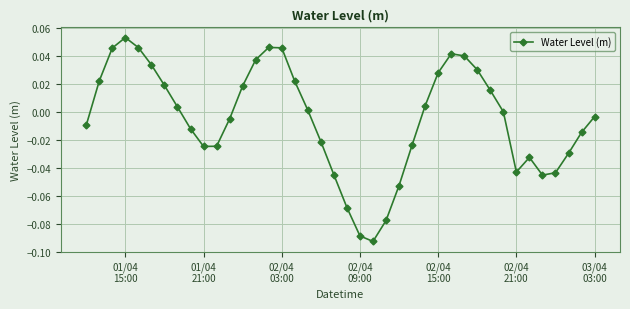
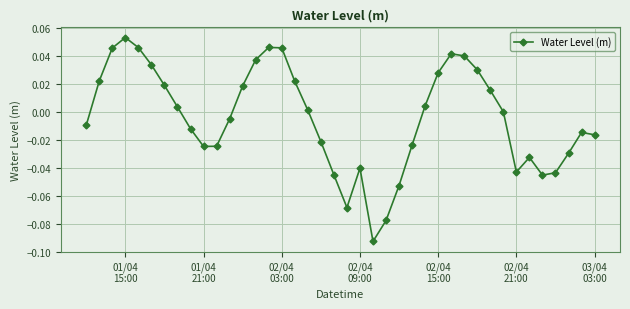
  {
    "01/04 15:00": 0.053,
    "01/04 21:00": -0.025,
    "02/04 03:00": 0.046,
-   "02/04 09:00": -0.089,
+   "02/04 09:00": -0.040,
    "02/04 15:00": 0.028,
    "02/04 21:00": -0.043,
-   "03/04 03:00": -0.003
+   "03/04 03:00": -0.016
  }
